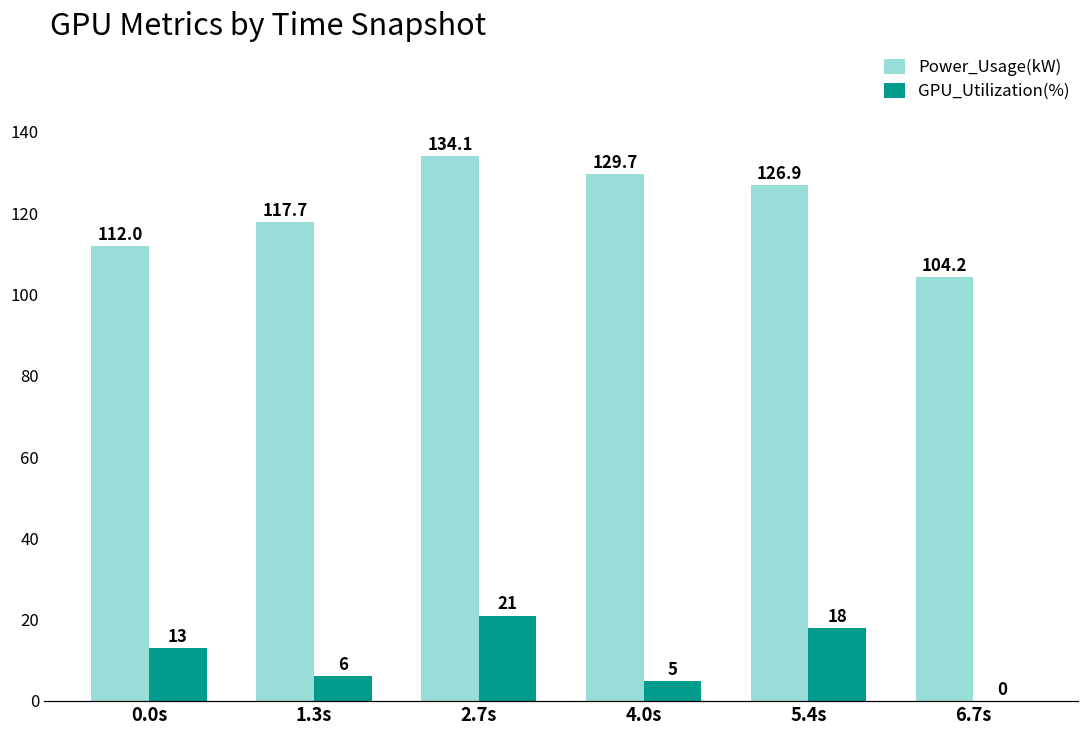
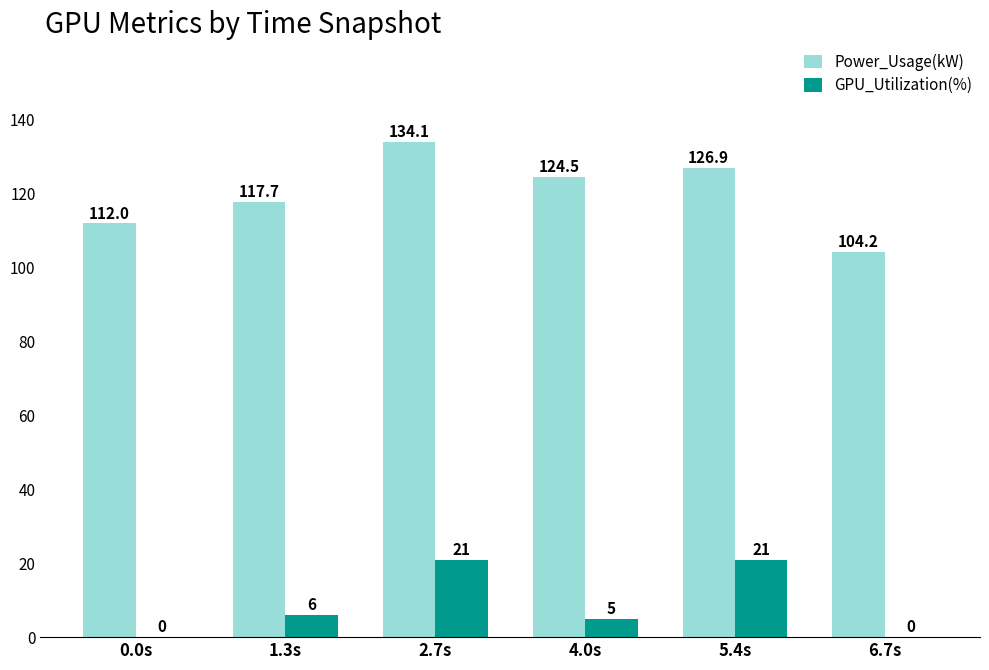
  {
    "Power_Usage(kW)": {
      "0.0s": 112.0,
      "1.3s": 117.7,
      "2.7s": 134.1,
-     "4.0s": 129.7,
+     "4.0s": 124.5,
      "5.4s": 126.9,
      "6.7s": 104.2
    },
    "GPU_Utilization(%)": {
-     "0.0s": 13,
+     "0.0s": 0,
      "1.3s": 6,
      "2.7s": 21,
      "4.0s": 5,
-     "5.4s": 18,
+     "5.4s": 21,
      "6.7s": 0
    }
  }
